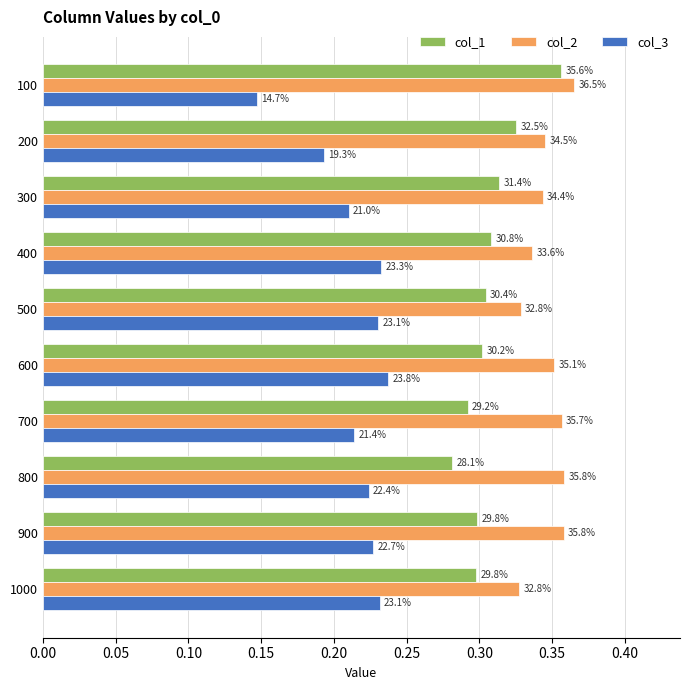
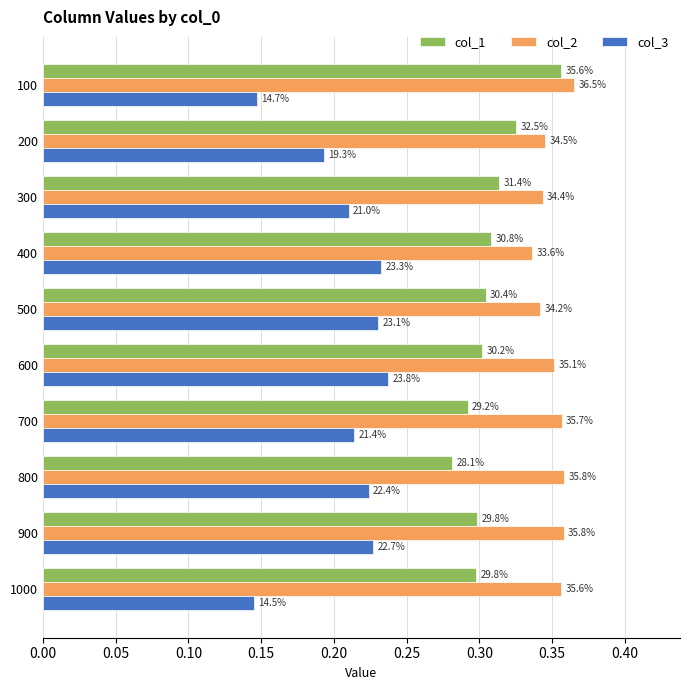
  {
    "col_1": {
      "100": "35.6%",
      "200": "32.5%",
      "300": "31.4%",
      "400": "30.8%",
      "500": "30.4%",
      "600": "30.2%",
      "700": "29.2%",
      "800": "28.1%",
      "900": "29.8%",
      "1000": "29.8%"
    },
    "col_2": {
      "100": "36.5%",
      "200": "34.5%",
      "300": "34.4%",
      "400": "33.6%",
-     "500": "32.8%",
+     "500": "34.2%",
      "600": "35.1%",
      "700": "35.7%",
      "800": "35.8%",
      "900": "35.8%",
-     "1000": "32.8%"
+     "1000": "35.6%"
    },
    "col_3": {
      "100": "14.7%",
      "200": "19.3%",
      "300": "21.0%",
      "400": "23.3%",
      "500": "23.1%",
      "600": "23.8%",
      "700": "21.4%",
      "800": "22.4%",
      "900": "22.7%",
-     "1000": "23.1%"
+     "1000": "14.5%"
    }
  }
